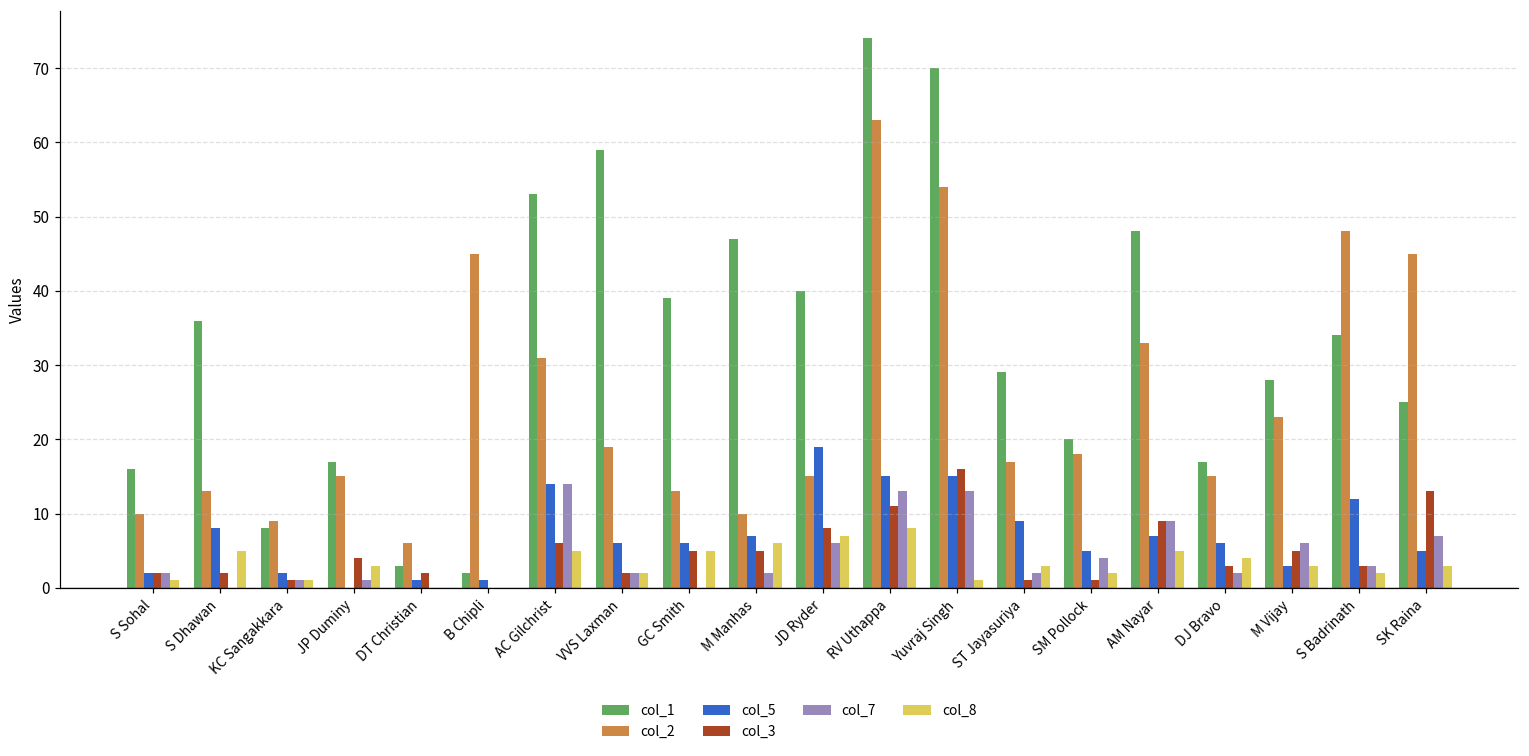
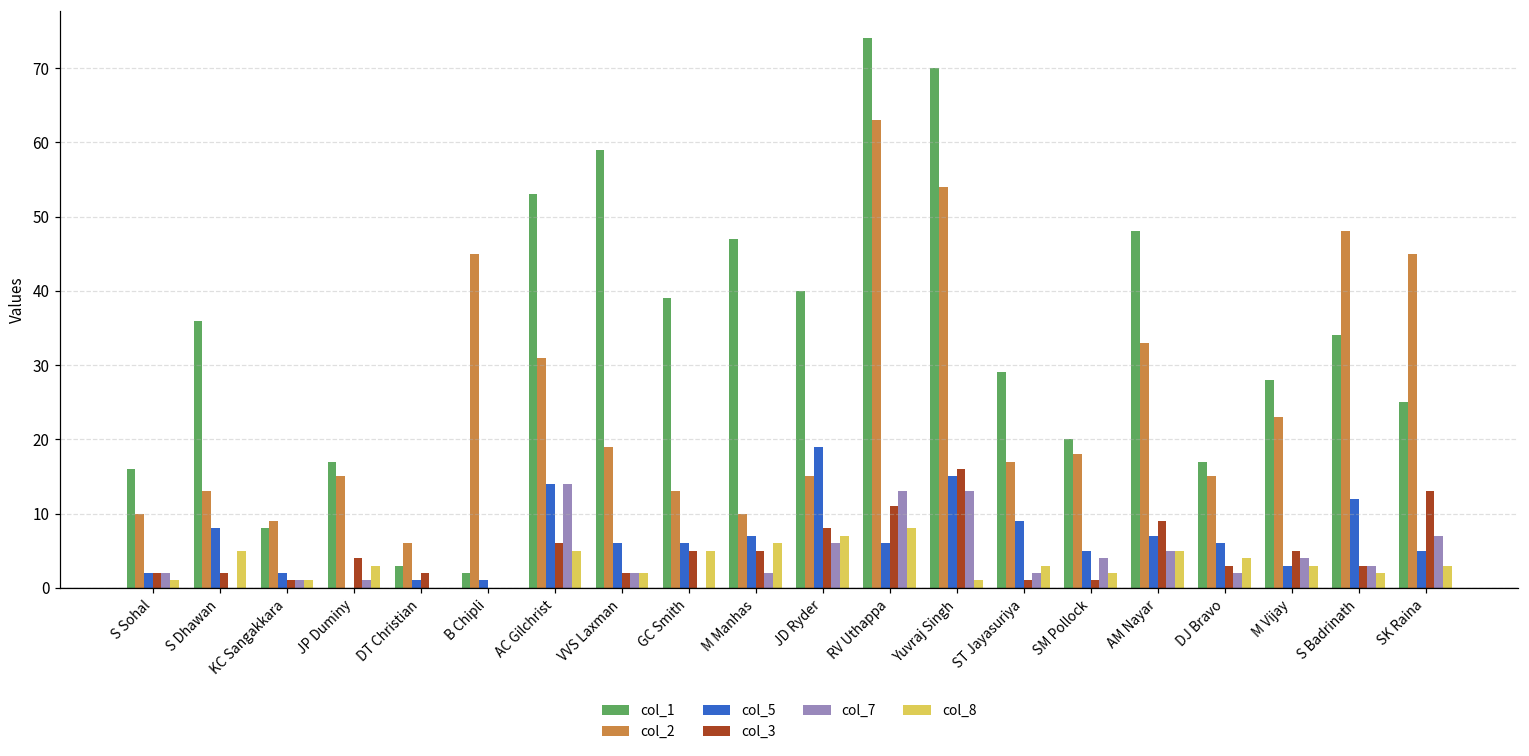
  {
    "col_1": {
      "S Sohal": 16,
      "S Dhawan": 36,
      "KC Sangakkara": 8,
      "JP Duminy": 17,
      "DT Christian": 3,
      "B Chipli": 2,
      "AC Gilchrist": 53,
      "VVS Laxman": 59,
      "GC Smith": 39,
      "M Manhas": 47,
      "JD Ryder": 40,
      "RV Uthappa": 74,
      "Yuvraj Singh": 70,
      "ST Jayasuriya": 29,
      "SM Pollock": 20,
      "AM Nayar": 48,
      "DJ Bravo": 17,
      "M Vijay": 28,
      "S Badrinath": 34,
      "SK Raina": 25
    },
    "col_2": {
      "S Sohal": 10,
      "S Dhawan": 13,
      "KC Sangakkara": 9,
      "JP Duminy": 15,
      "DT Christian": 6,
      "B Chipli": 45,
      "AC Gilchrist": 31,
      "VVS Laxman": 19,
      "GC Smith": 13,
      "M Manhas": 10,
      "JD Ryder": 15,
      "RV Uthappa": 63,
      "Yuvraj Singh": 54,
      "ST Jayasuriya": 17,
      "SM Pollock": 18,
      "AM Nayar": 33,
      "DJ Bravo": 15,
      "M Vijay": 23,
      "S Badrinath": 48,
      "SK Raina": 45
    },
    "col_5": {
      "S Sohal": 2,
      "S Dhawan": 8,
      "KC Sangakkara": 2,
      "JP Duminy": 0,
      "DT Christian": 1,
      "B Chipli": 1,
      "AC Gilchrist": 14,
      "VVS Laxman": 6,
      "GC Smith": 6,
      "M Manhas": 7,
      "JD Ryder": 19,
-     "RV Uthappa": 15,
+     "RV Uthappa": 6,
      "Yuvraj Singh": 15,
      "ST Jayasuriya": 9,
      "SM Pollock": 5,
      "AM Nayar": 7,
      "DJ Bravo": 6,
      "M Vijay": 3,
      "S Badrinath": 12,
      "SK Raina": 5
    },
    "col_3": {
      "S Sohal": 2,
      "S Dhawan": 2,
      "KC Sangakkara": 1,
      "JP Duminy": 4,
      "DT Christian": 2,
      "B Chipli": 0,
      "AC Gilchrist": 6,
      "VVS Laxman": 2,
      "GC Smith": 5,
      "M Manhas": 5,
      "JD Ryder": 8,
      "RV Uthappa": 11,
      "Yuvraj Singh": 16,
      "ST Jayasuriya": 1,
      "SM Pollock": 1,
      "AM Nayar": 9,
      "DJ Bravo": 3,
      "M Vijay": 5,
      "S Badrinath": 3,
      "SK Raina": 13
    },
    "col_7": {
      "S Sohal": 2,
      "S Dhawan": 0,
      "KC Sangakkara": 1,
      "JP Duminy": 1,
      "DT Christian": 0,
      "B Chipli": 0,
      "AC Gilchrist": 14,
      "VVS Laxman": 2,
      "GC Smith": 0,
      "M Manhas": 2,
      "JD Ryder": 6,
      "RV Uthappa": 13,
      "Yuvraj Singh": 13,
      "ST Jayasuriya": 2,
      "SM Pollock": 4,
-     "AM Nayar": 9,
+     "AM Nayar": 5,
      "DJ Bravo": 2,
-     "M Vijay": 6,
+     "M Vijay": 4,
      "S Badrinath": 3,
      "SK Raina": 7
    },
    "col_8": {
      "S Sohal": 1,
      "S Dhawan": 5,
      "KC Sangakkara": 1,
      "JP Duminy": 3,
      "DT Christian": 0,
      "B Chipli": 0,
      "AC Gilchrist": 5,
      "VVS Laxman": 2,
      "GC Smith": 5,
      "M Manhas": 6,
      "JD Ryder": 7,
      "RV Uthappa": 8,
      "Yuvraj Singh": 1,
      "ST Jayasuriya": 3,
      "SM Pollock": 2,
      "AM Nayar": 5,
      "DJ Bravo": 4,
      "M Vijay": 3,
      "S Badrinath": 2,
      "SK Raina": 3
    }
  }
